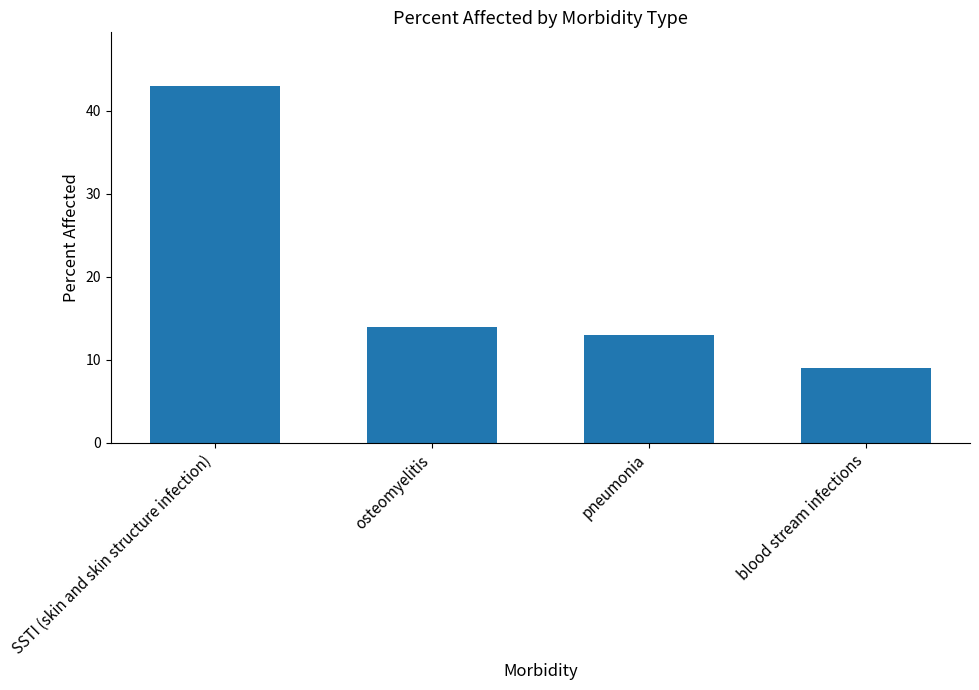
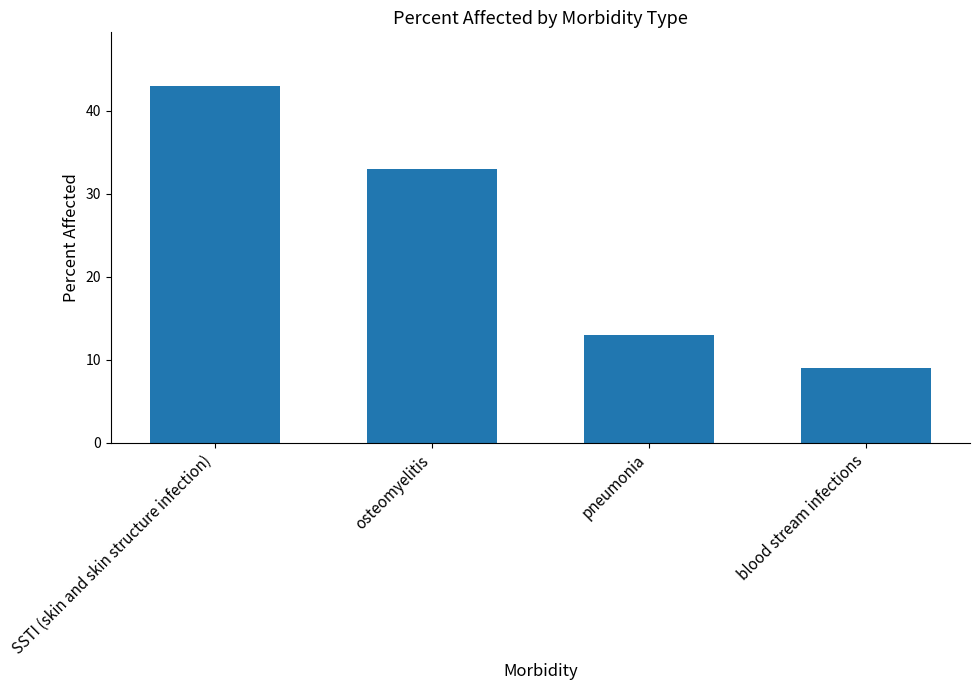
  {
    "SSTI (skin and skin structure infection)": 43,
-   "osteomyelitis": 14,
+   "osteomyelitis": 33,
    "pneumonia": 13,
    "blood stream infections": 9
  }
